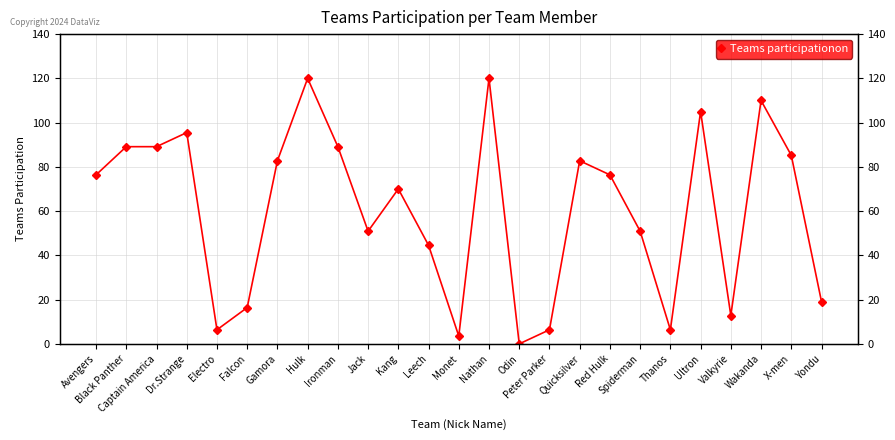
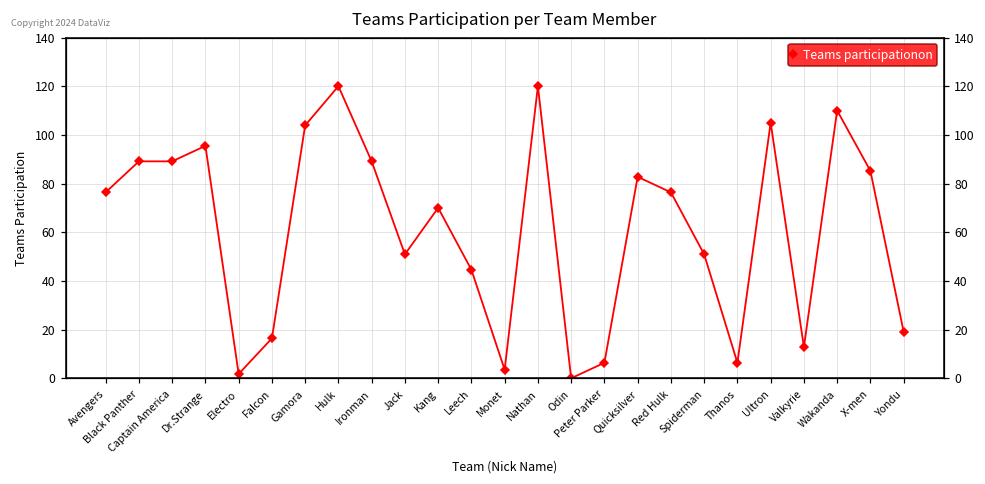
  {
    "Avengers": 76,
    "Black Panther": 89,
    "Captain America": 89,
    "Dr.Strange": 95,
-   "Electro": 6,
+   "Electro": 2,
    "Falcon": 16,
-   "Gamora": 83,
+   "Gamora": 104,
    "Hulk": 120,
    "Ironman": 89,
    "Jack": 51,
    "Kang": 70,
    "Leech": 45,
    "Monet": 4,
    "Nathan": 120,
    "Odin": 0,
    "Peter Parker": 6,
    "Quicksilver": 83,
    "Red Hulk": 76,
    "Spiderman": 51,
    "Thanos": 6,
    "Ultron": 105,
    "Valkyrie": 13,
    "Wakanda": 110,
    "X-men": 85,
    "Yondu": 19
  }
